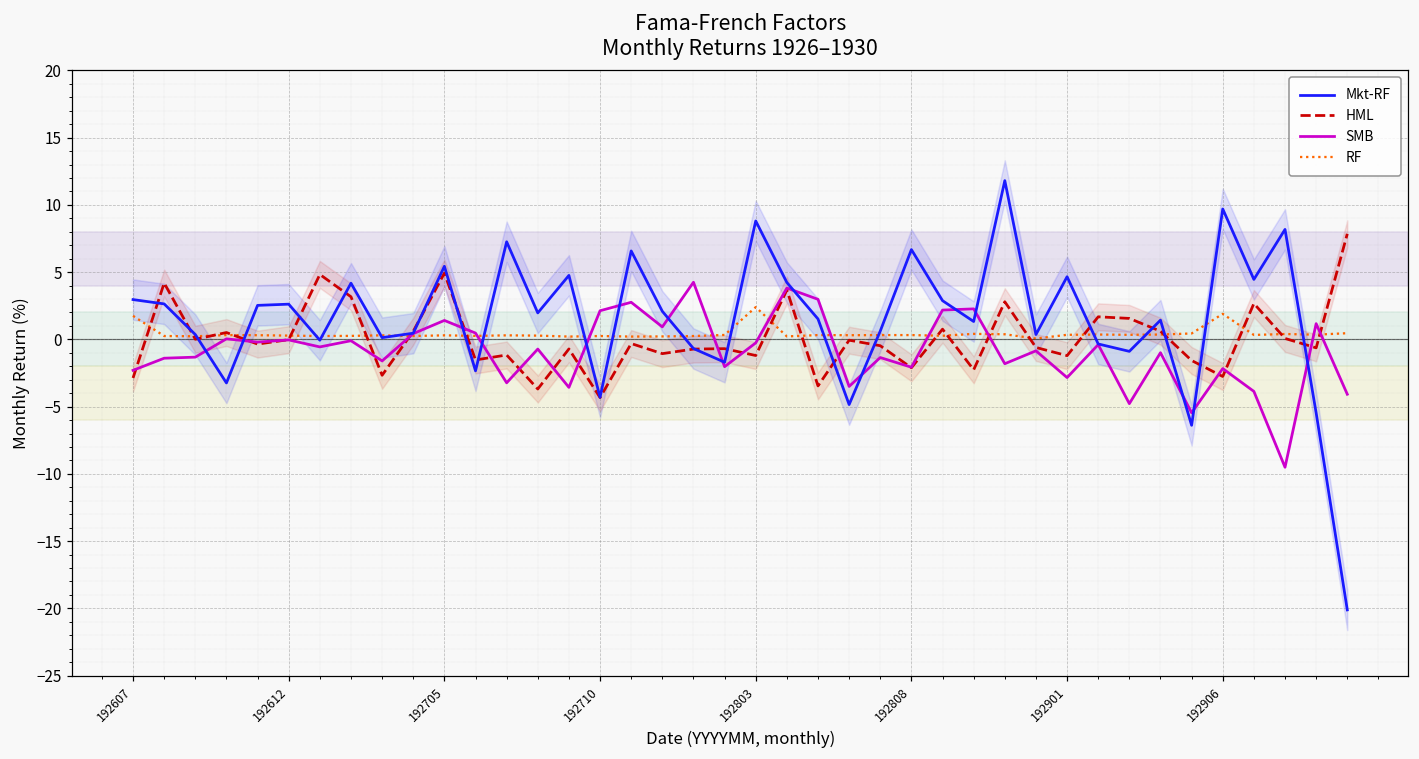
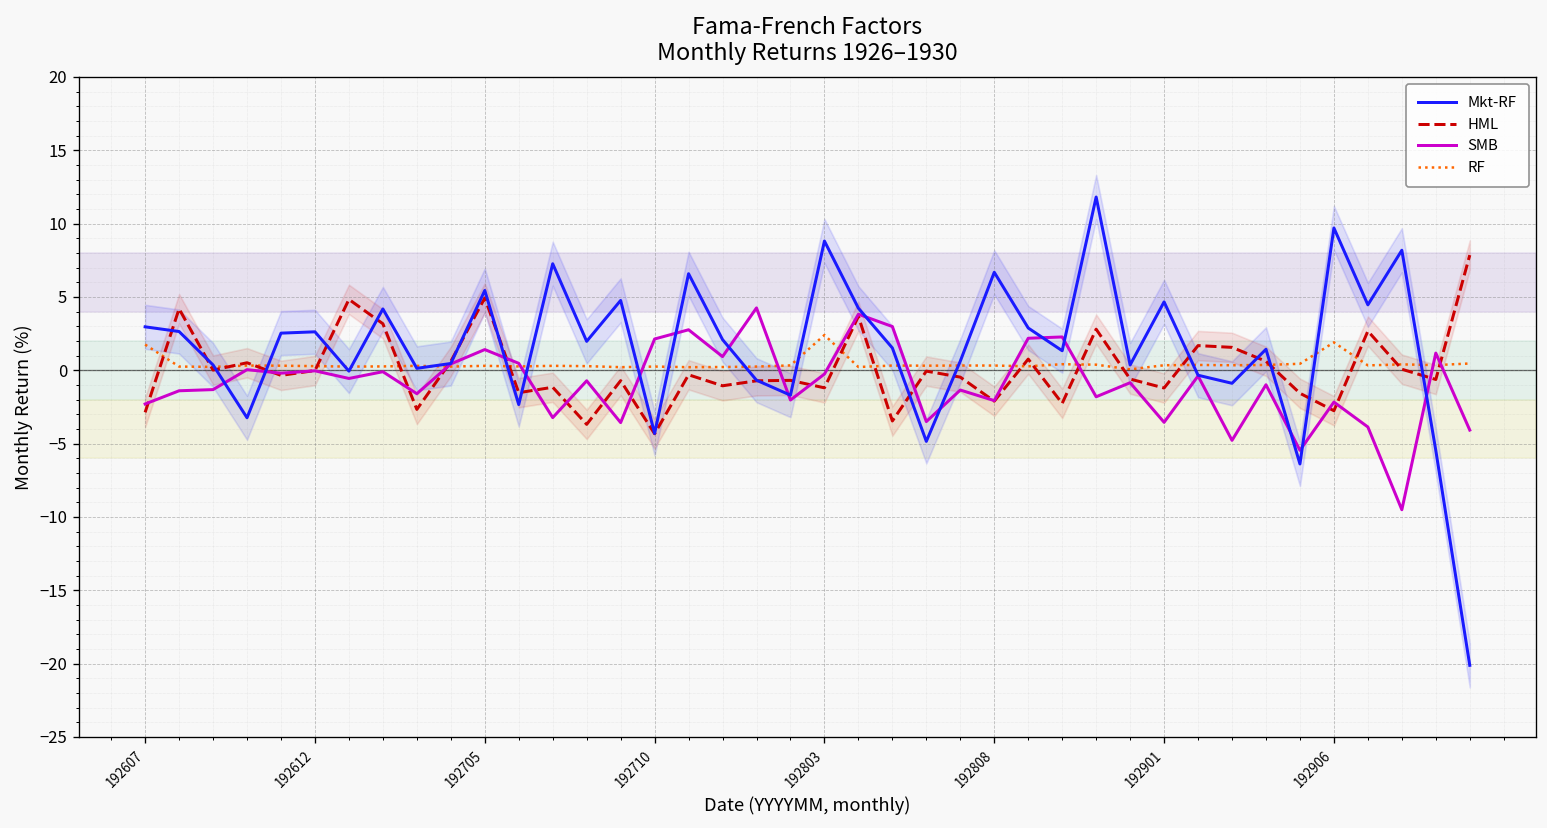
  {
    "SMB": {
      "192607": -2.3,
      "192705": 1.4,
      "192710": 2.1,
-     "192901": -2.8,
+     "192901": -3.6,
      "192906": -2.2
    },
    "RF": {
      "192607": 1.8,
      "192612": 0.3,
      "192705": 0.3,
      "192710": 0.3,
      "192803": 2.4,
      "192808": 0.3,
      "192901": 0.3,
      "192906": 1.9
    }
  }
